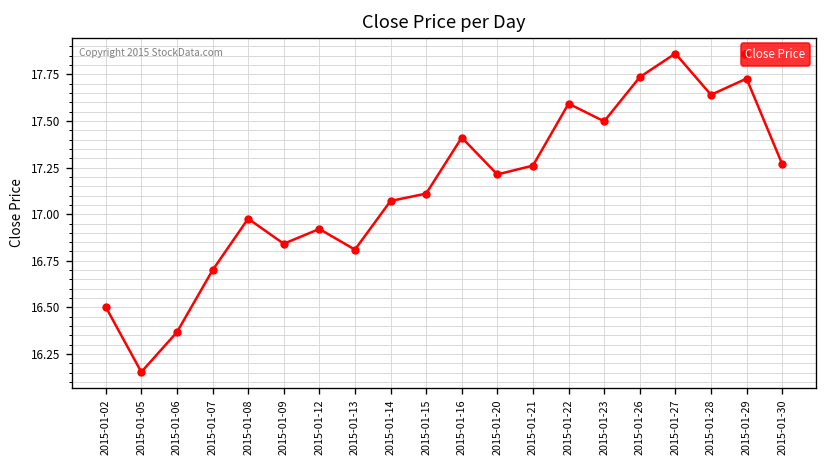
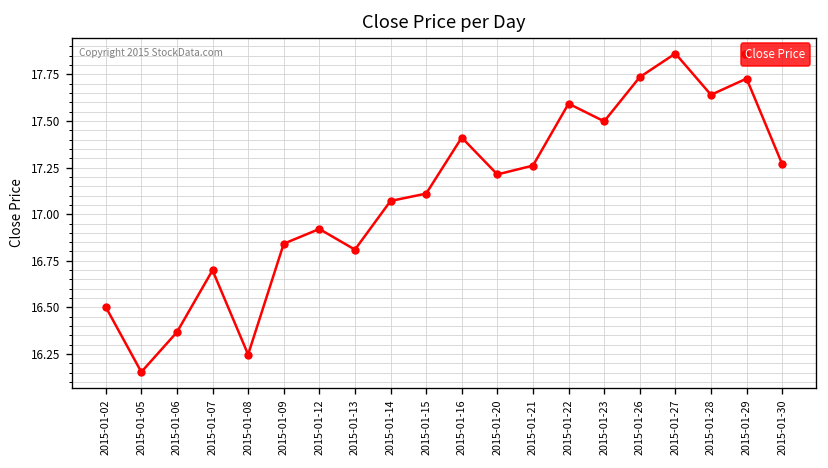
  {
    "2015-01-02": 16.50,
    "2015-01-05": 16.15,
    "2015-01-06": 16.37,
    "2015-01-07": 16.70,
-   "2015-01-08": 16.98,
+   "2015-01-08": 16.25,
    "2015-01-09": 16.84,
    "2015-01-12": 16.92,
    "2015-01-13": 16.81,
    "2015-01-14": 17.07,
    "2015-01-15": 17.11,
    "2015-01-16": 17.41,
    "2015-01-20": 17.21,
    "2015-01-21": 17.26,
    "2015-01-22": 17.59,
    "2015-01-23": 17.50,
    "2015-01-26": 17.74,
    "2015-01-27": 17.86,
    "2015-01-28": 17.64,
    "2015-01-29": 17.73,
    "2015-01-30": 17.27
  }
